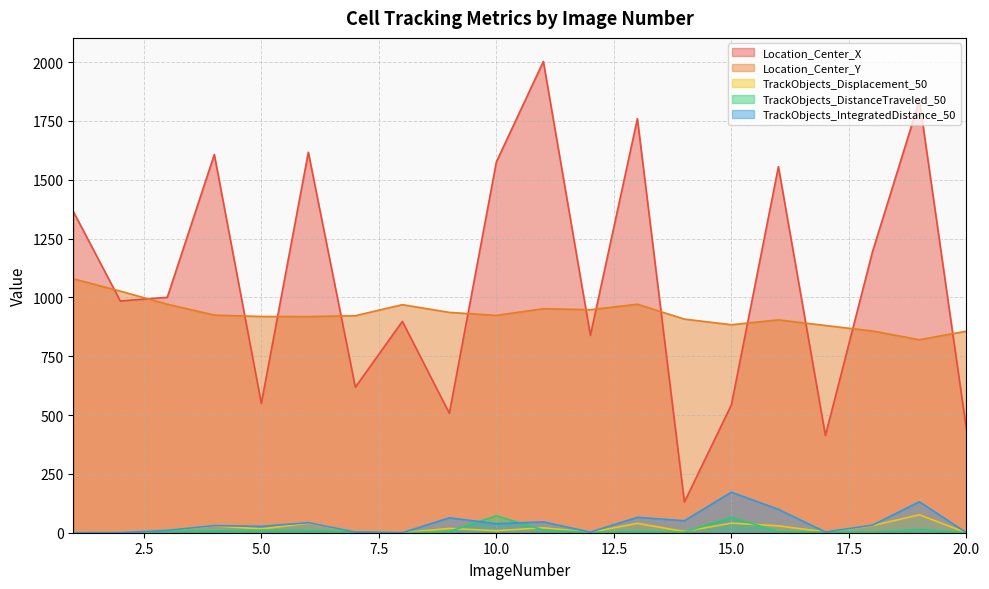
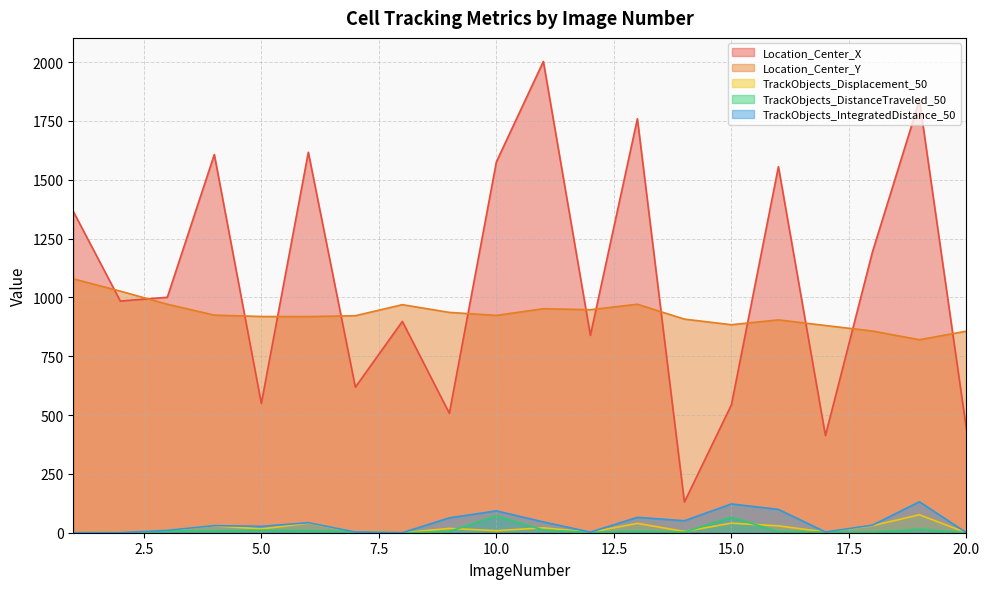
  {
    "TrackObjects_DistanceTraveled_50": {
      "10.0": 70,
      "15.0": 70
    },
    "TrackObjects_IntegratedDistance_50": {
      "5.0": 30,
-     "10.0": 40,
-     "15.0": 170
+     "10.0": 90,
+     "15.0": 120
    }
  }
